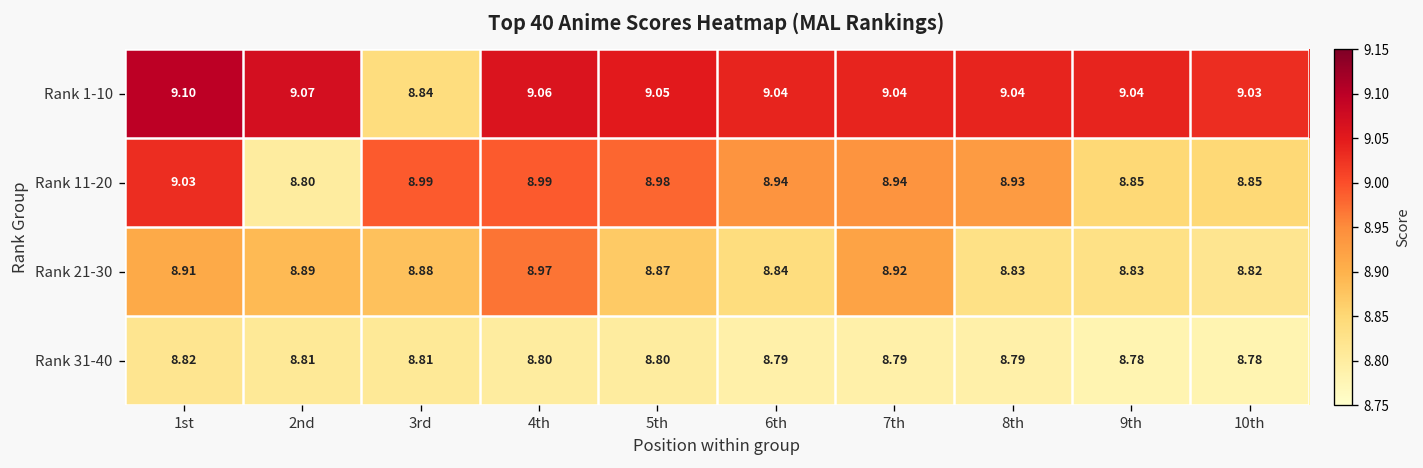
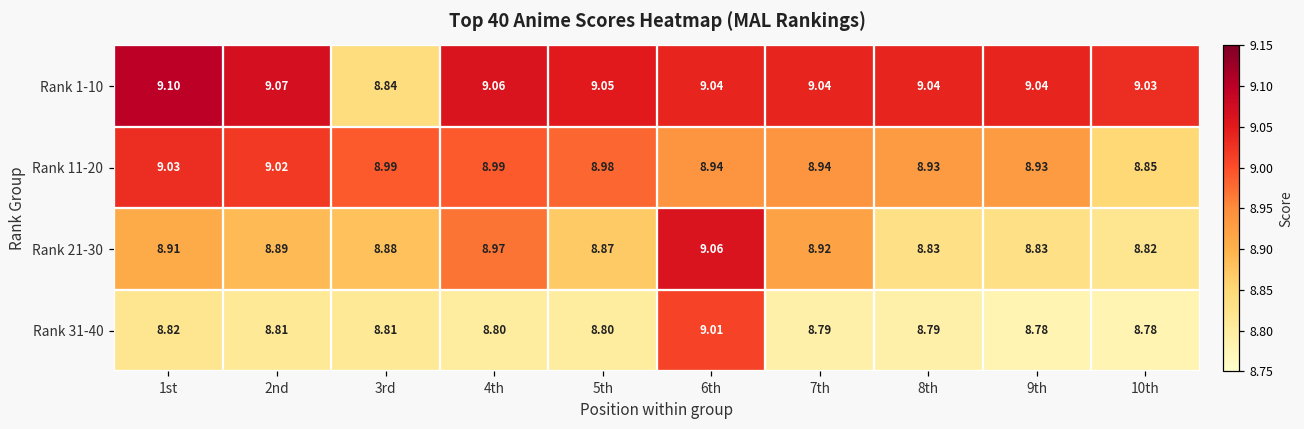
  {
    "Rank 1-10": {
      "1st": 9.10,
      "2nd": 9.07,
      "3rd": 8.84,
      "4th": 9.06,
      "5th": 9.05,
      "6th": 9.04,
      "7th": 9.04,
      "8th": 9.04,
      "9th": 9.04,
      "10th": 9.03
    },
    "Rank 11-20": {
      "1st": 9.03,
-     "2nd": 8.80,
+     "2nd": 9.02,
      "3rd": 8.99,
      "4th": 8.99,
      "5th": 8.98,
      "6th": 8.94,
      "7th": 8.94,
      "8th": 8.93,
-     "9th": 8.85,
+     "9th": 8.93,
      "10th": 8.85
    },
    "Rank 21-30": {
      "1st": 8.91,
      "2nd": 8.89,
      "3rd": 8.88,
      "4th": 8.97,
      "5th": 8.87,
-     "6th": 8.84,
+     "6th": 9.06,
      "7th": 8.92,
      "8th": 8.83,
      "9th": 8.83,
      "10th": 8.82
    },
    "Rank 31-40": {
      "1st": 8.82,
      "2nd": 8.81,
      "3rd": 8.81,
      "4th": 8.80,
      "5th": 8.80,
-     "6th": 8.79,
+     "6th": 9.01,
      "7th": 8.79,
      "8th": 8.79,
      "9th": 8.78,
      "10th": 8.78
    }
  }
